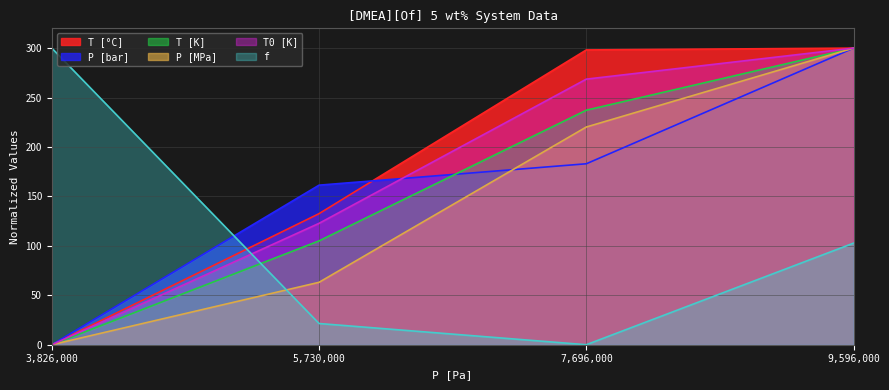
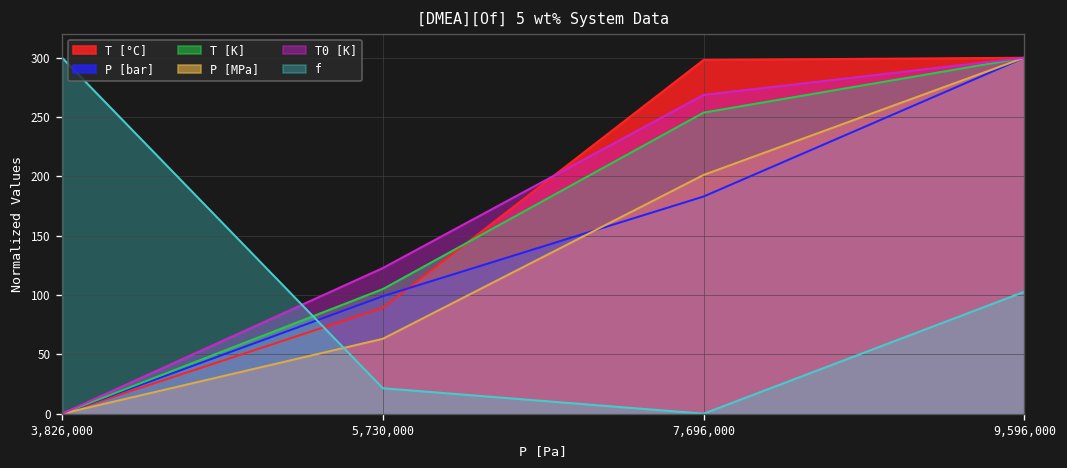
  {
    "T [°C]": {
-     "5,730,000": 130,
+     "5,730,000": 90,
      "7,696,000": 300
    },
    "P [bar]": {
-     "5,730,000": 160,
+     "5,730,000": 100,
      "7,696,000": 180
    },
    "T [K]": {
      "5,730,000": 110,
-     "7,696,000": 240
+     "7,696,000": 250
    },
    "P [MPa]": {
      "5,730,000": 60,
-     "7,696,000": 220
+     "7,696,000": 200
    },
    "T0 [K]": {
      "5,730,000": 120,
      "7,696,000": 270
    },
    "f": {
      "3,826,000": 300,
      "5,730,000": 20,
      "7,696,000": 0,
      "9,596,000": 100
    }
  }
